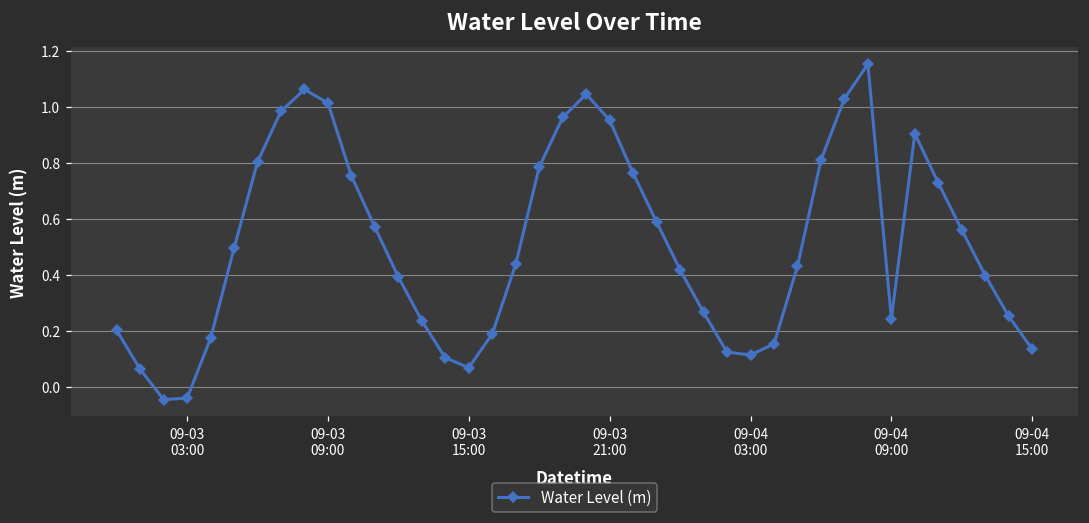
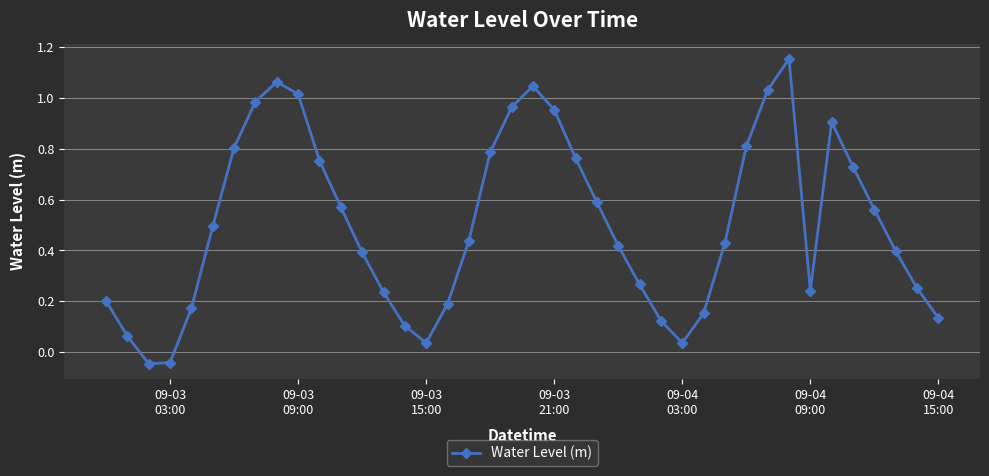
  {
    "09-03 03:00": -0.04,
    "09-03 09:00": 1.01,
-   "09-03 15:00": 0.07,
+   "09-03 15:00": 0.04,
    "09-03 21:00": 0.95,
-   "09-04 03:00": 0.11,
+   "09-04 03:00": 0.04,
    "09-04 09:00": 0.24,
    "09-04 15:00": 0.13
  }
